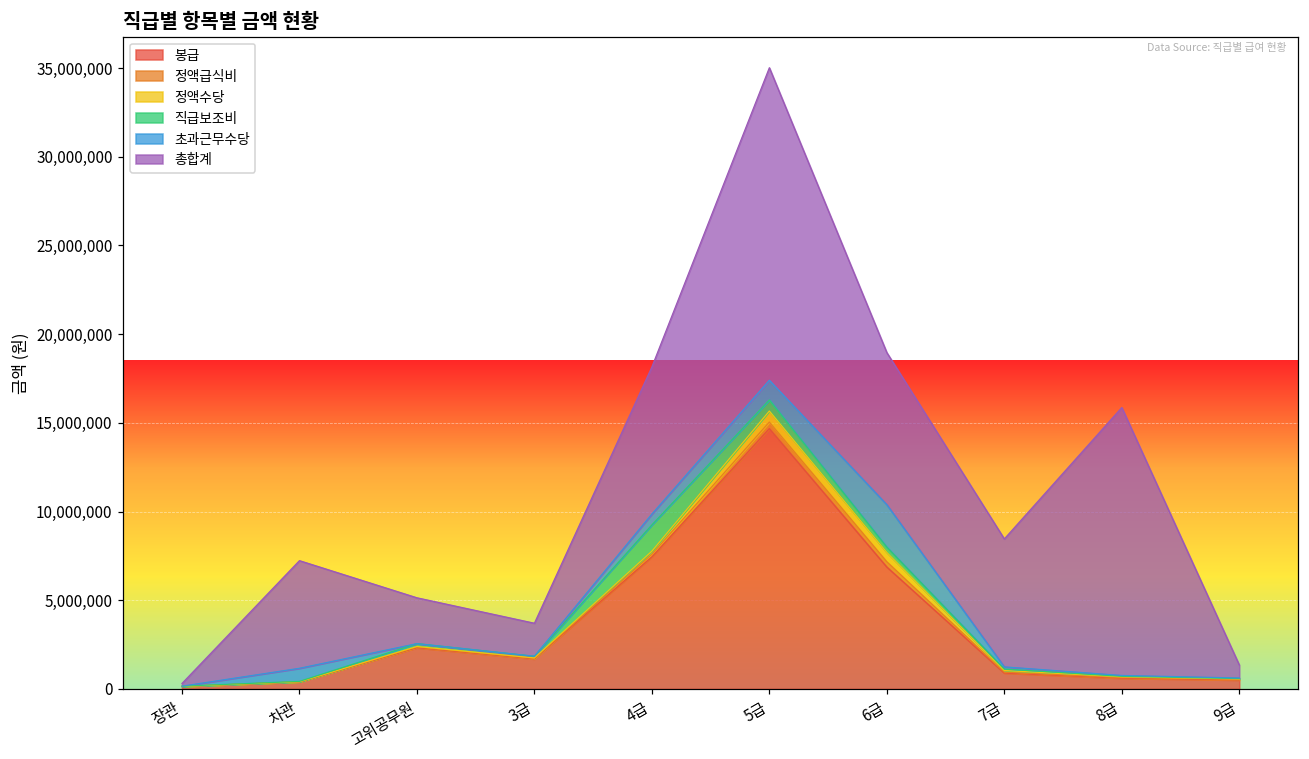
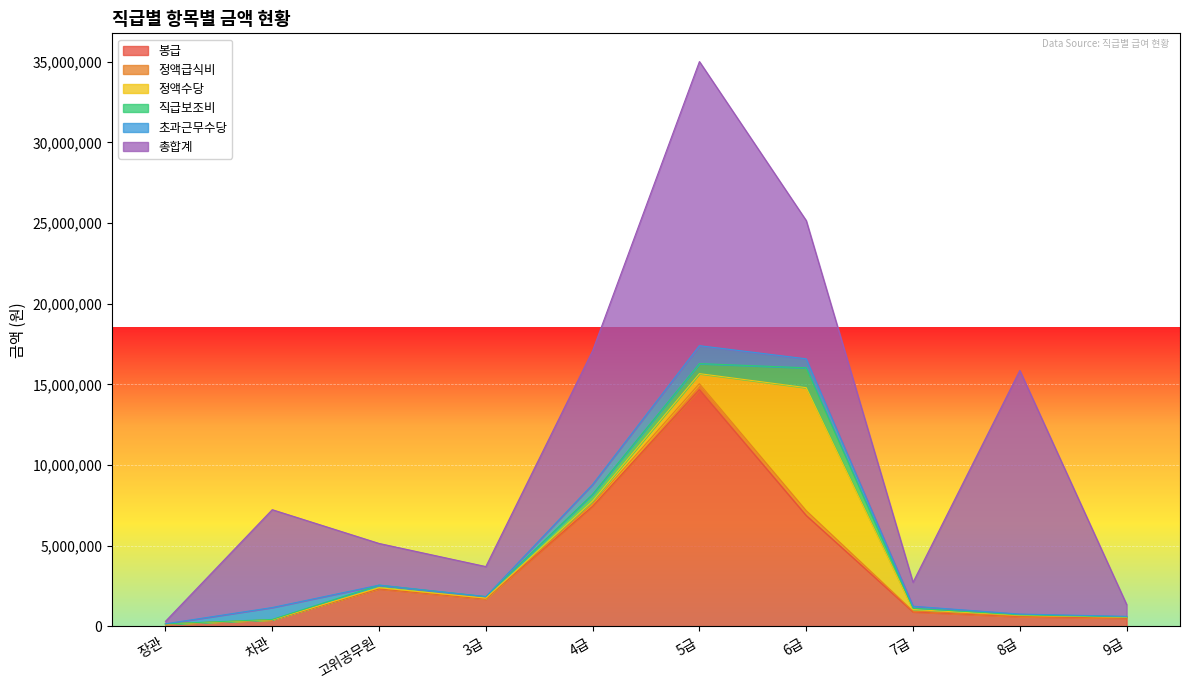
  {
    "정액수당": {
      "4급": "200,000",
      "5급": "600,000",
-     "6급": "500,000"
+     "6급": "7,600,000"
    },
    "직급보조비": {
-     "4급": "1,500,000",
+     "4급": "400,000",
      "5급": "600,000",
-     "6급": "300,000"
+     "6급": "1,200,000"
    },
    "초과근무수당": {
      "차관": "700,000",
      "4급": "600,000",
      "5급": "1,100,000",
-     "6급": "2,400,000"
+     "6급": "600,000"
    },
    "총합계": {
      "차관": "6,100,000",
      "고위공무원": "2,600,000",
      "3급": "1,900,000",
      "4급": "8,300,000",
      "5급": "17,600,000",
      "6급": "8,600,000",
-     "7급": "7,200,000",
+     "7급": "1,500,000",
      "8급": "15,100,000",
      "9급": "700,000"
    }
  }
